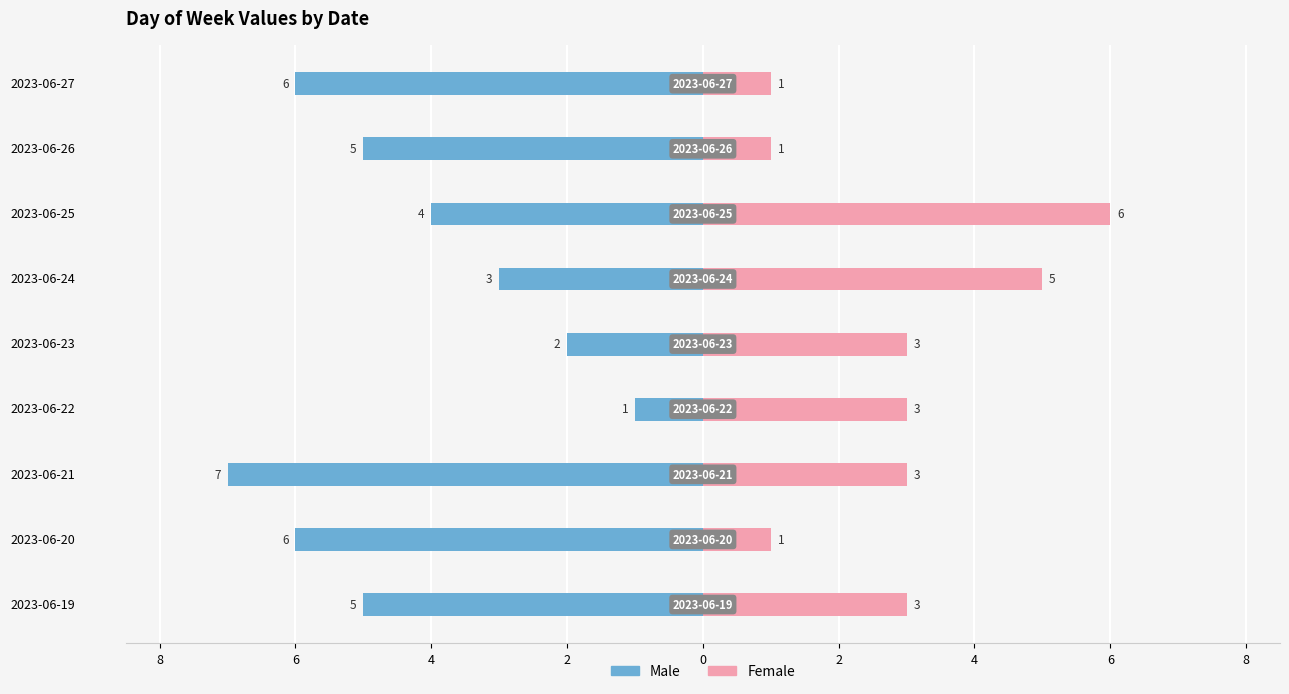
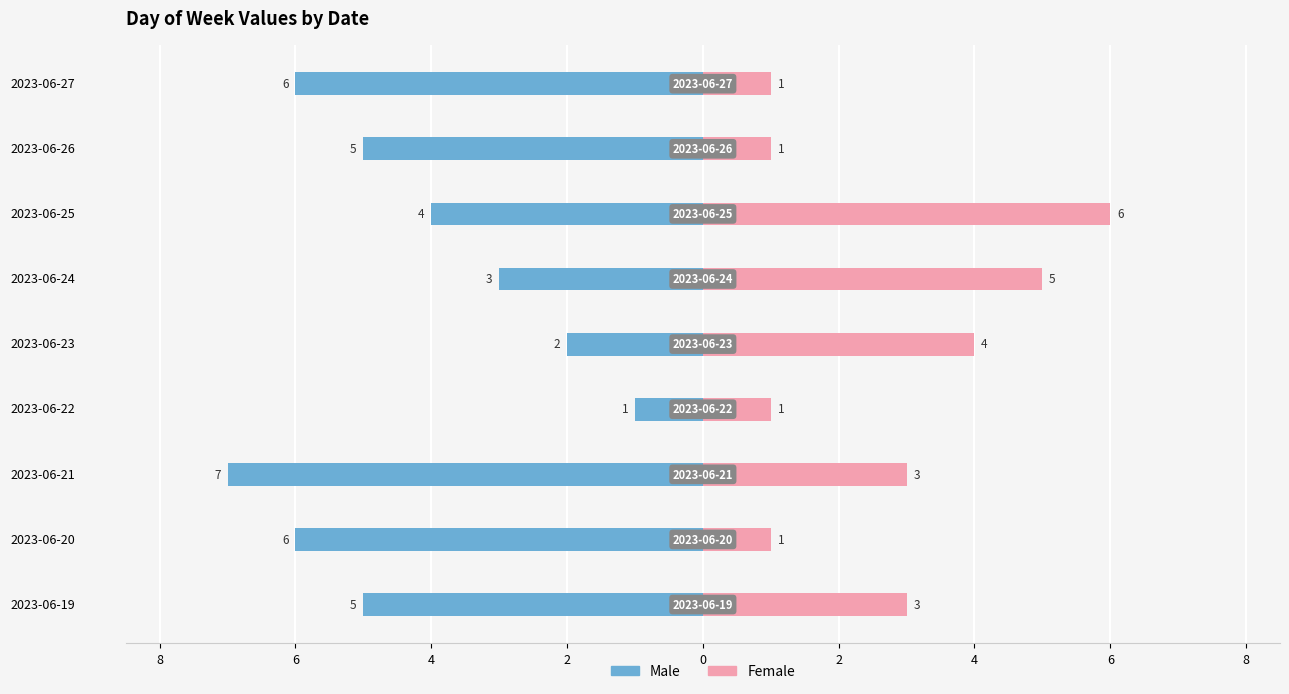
  {
    "Female": {
      "2023-06-27": 1,
      "2023-06-26": 1,
      "2023-06-25": 6,
      "2023-06-24": 5,
-     "2023-06-23": 3,
-     "2023-06-22": 3,
+     "2023-06-23": 4,
+     "2023-06-22": 1,
      "2023-06-21": 3,
      "2023-06-20": 1,
      "2023-06-19": 3
    }
  }
